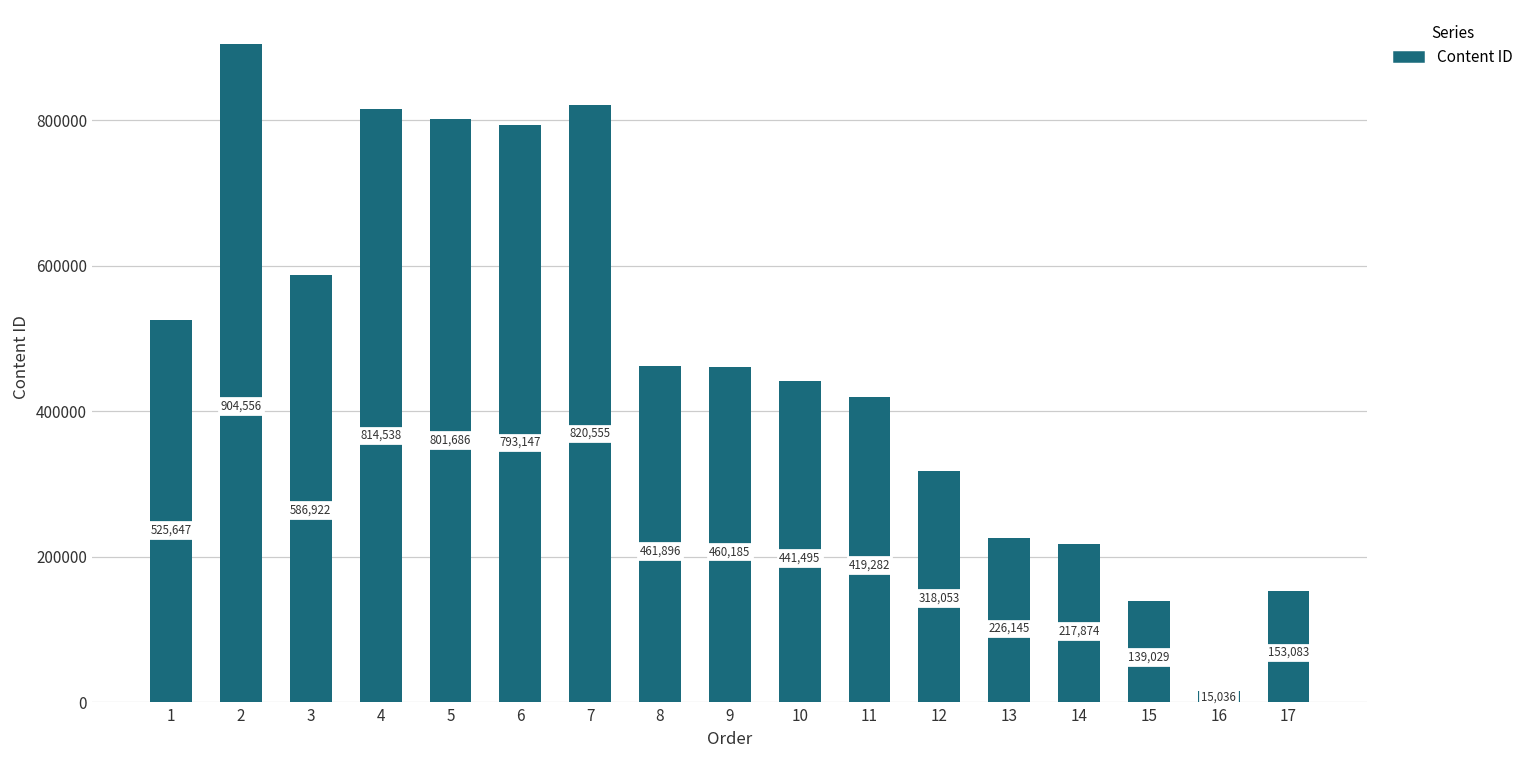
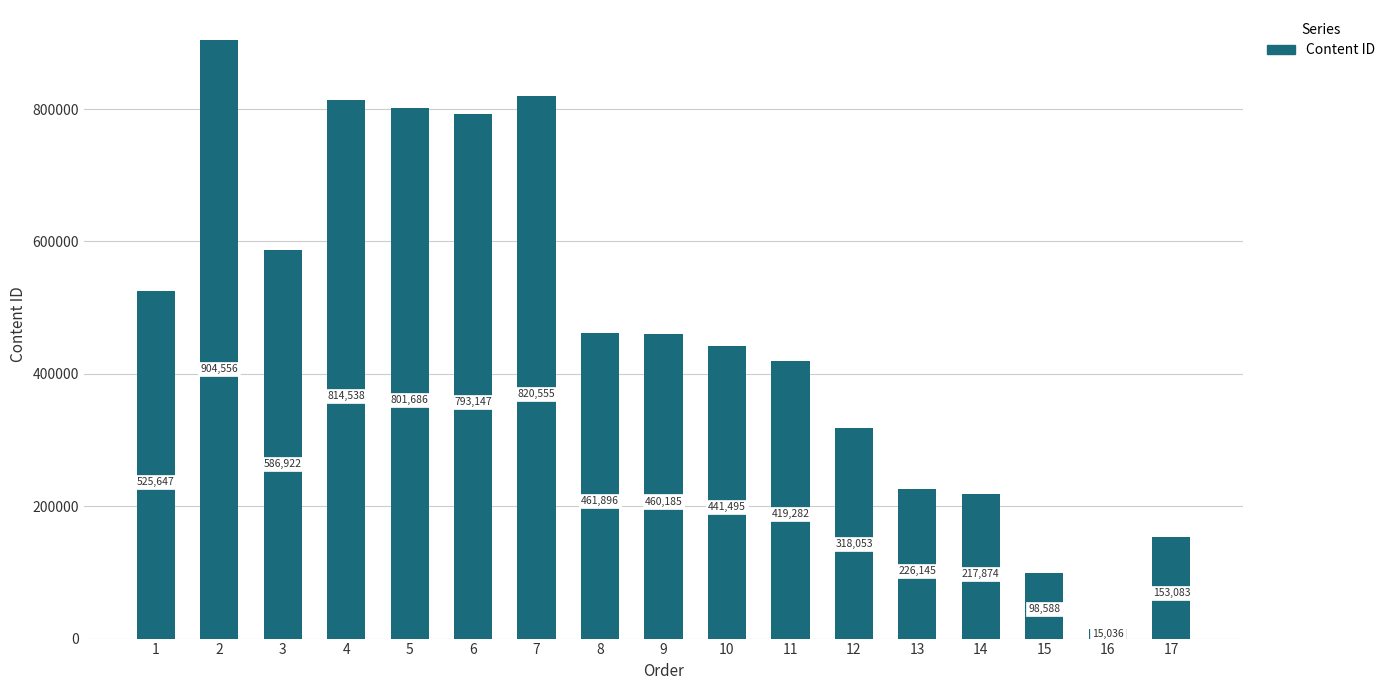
  {
-   "15": "139,029"
+   "15": "98,588"
  }
